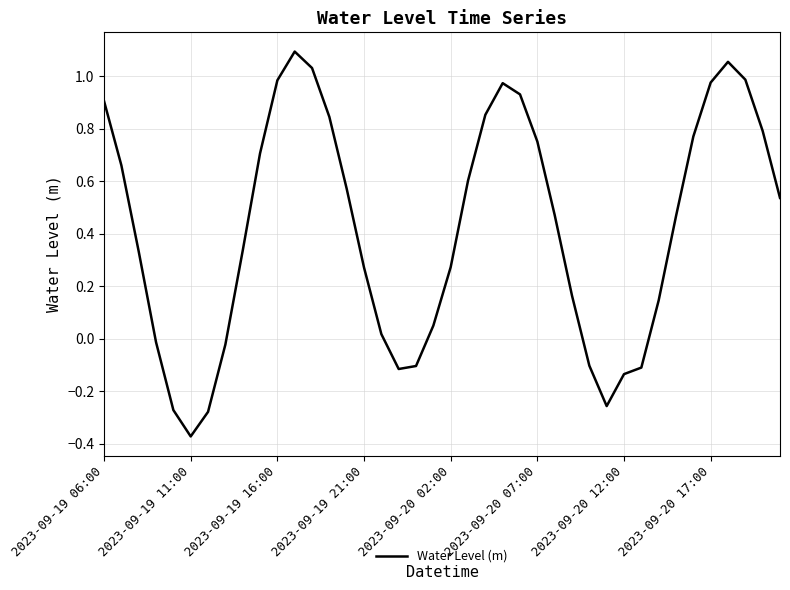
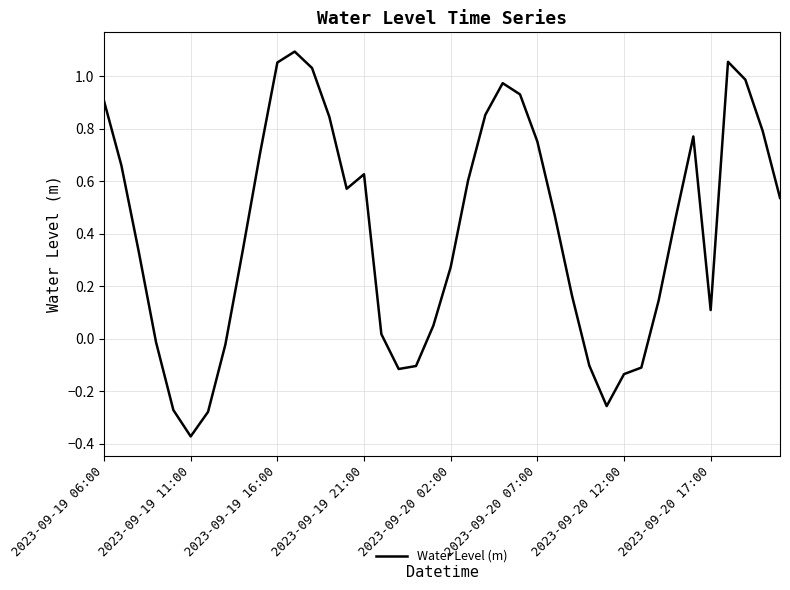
  {
    "2023-09-19 06:00": 0.91,
    "2023-09-19 11:00": -0.37,
-   "2023-09-19 16:00": 0.99,
-   "2023-09-19 21:00": 0.27,
+   "2023-09-19 16:00": 1.05,
+   "2023-09-19 21:00": 0.63,
    "2023-09-20 02:00": 0.27,
    "2023-09-20 07:00": 0.75,
    "2023-09-20 12:00": -0.13,
-   "2023-09-20 17:00": 0.98
+   "2023-09-20 17:00": 0.11
  }
